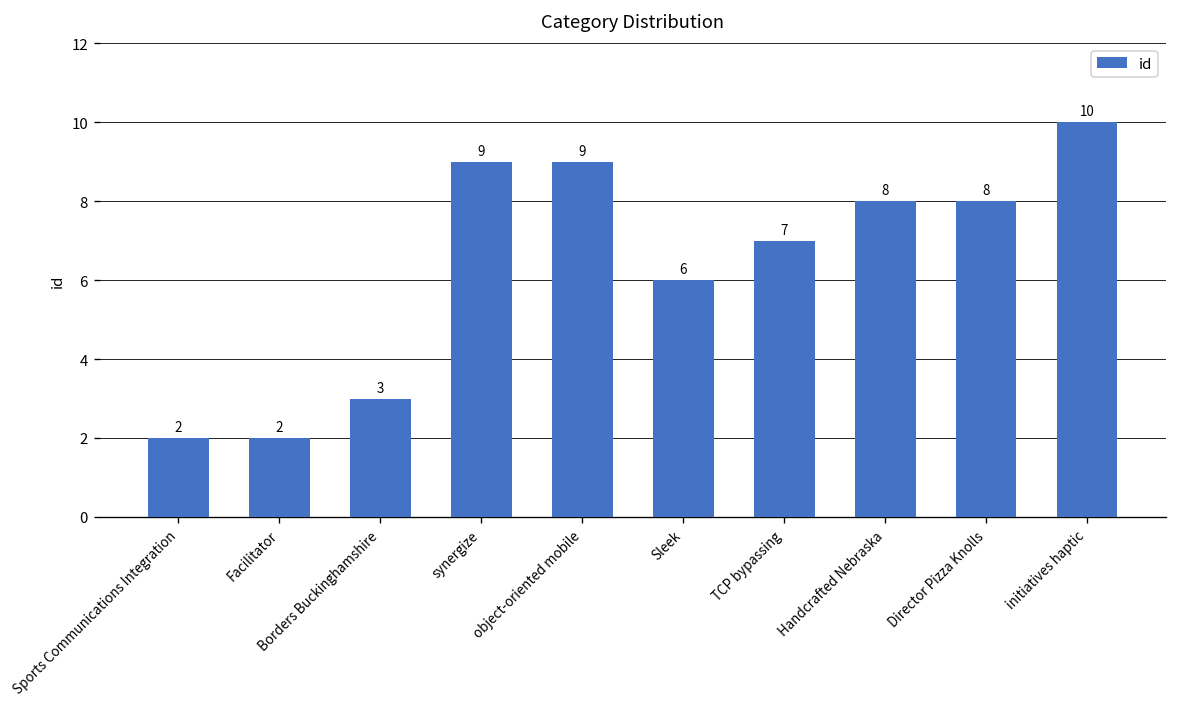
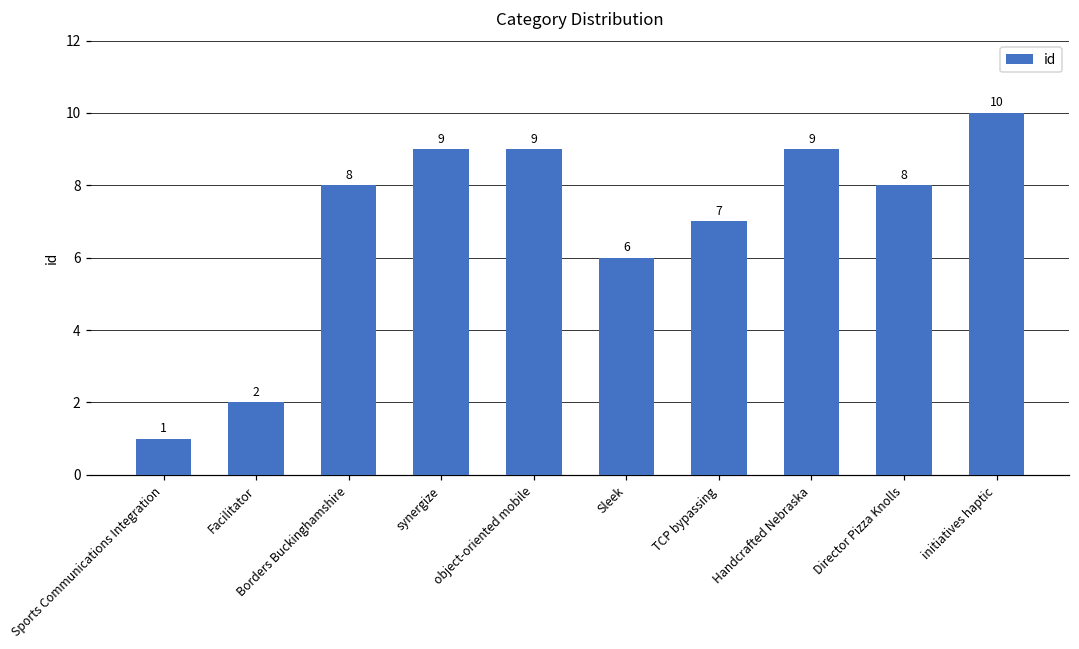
  {
-   "Sports Communications Integration": 2,
+   "Sports Communications Integration": 1,
    "Facilitator": 2,
-   "Borders Buckinghamshire": 3,
+   "Borders Buckinghamshire": 8,
    "synergize": 9,
    "object-oriented mobile": 9,
    "Sleek": 6,
    "TCP bypassing": 7,
-   "Handcrafted Nebraska": 8,
+   "Handcrafted Nebraska": 9,
    "Director Pizza Knolls": 8,
    "initiatives haptic": 10
  }
